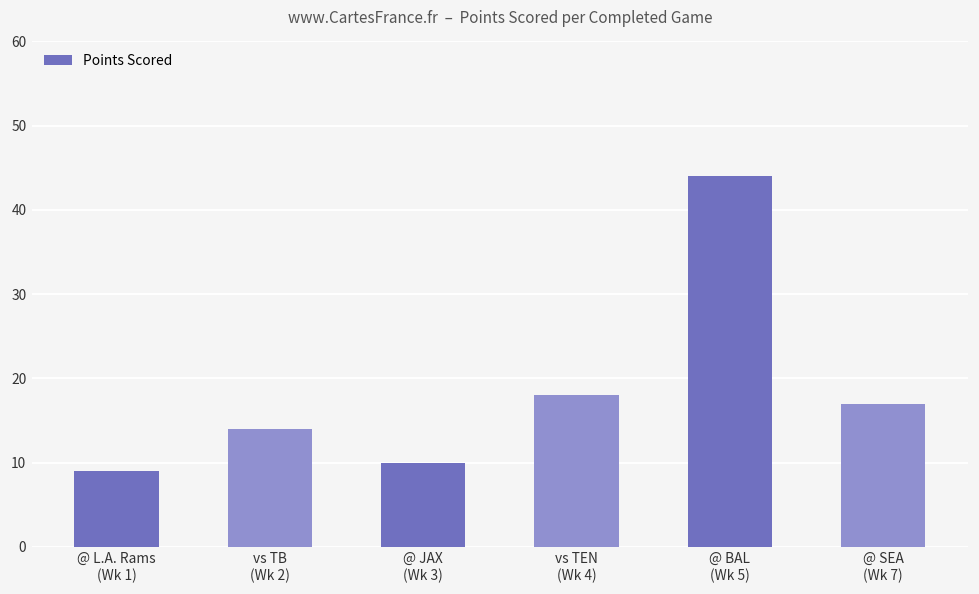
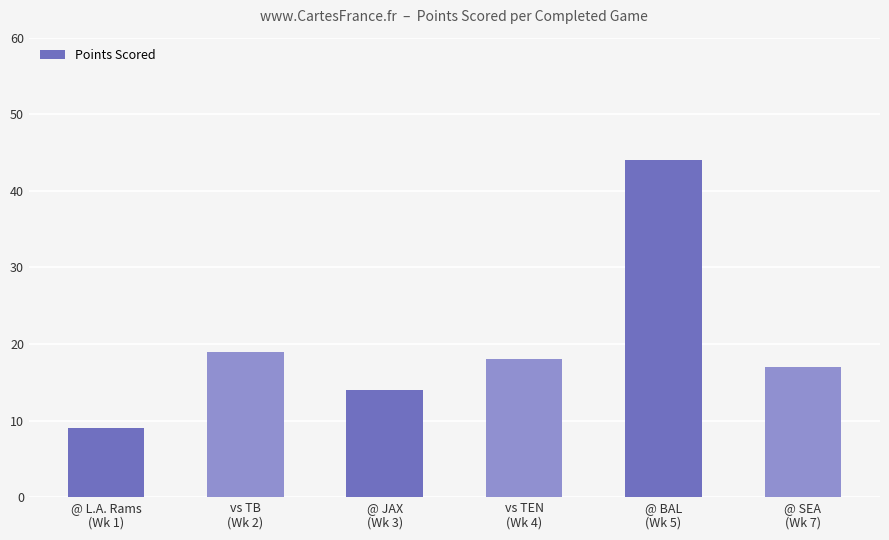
  {
    "@ L.A. Rams (Wk 1)": 9,
-   "vs TB (Wk 2)": 14,
-   "@ JAX (Wk 3)": 10,
+   "vs TB (Wk 2)": 19,
+   "@ JAX (Wk 3)": 14,
    "vs TEN (Wk 4)": 18,
    "@ BAL (Wk 5)": 44,
    "@ SEA (Wk 7)": 17
  }
